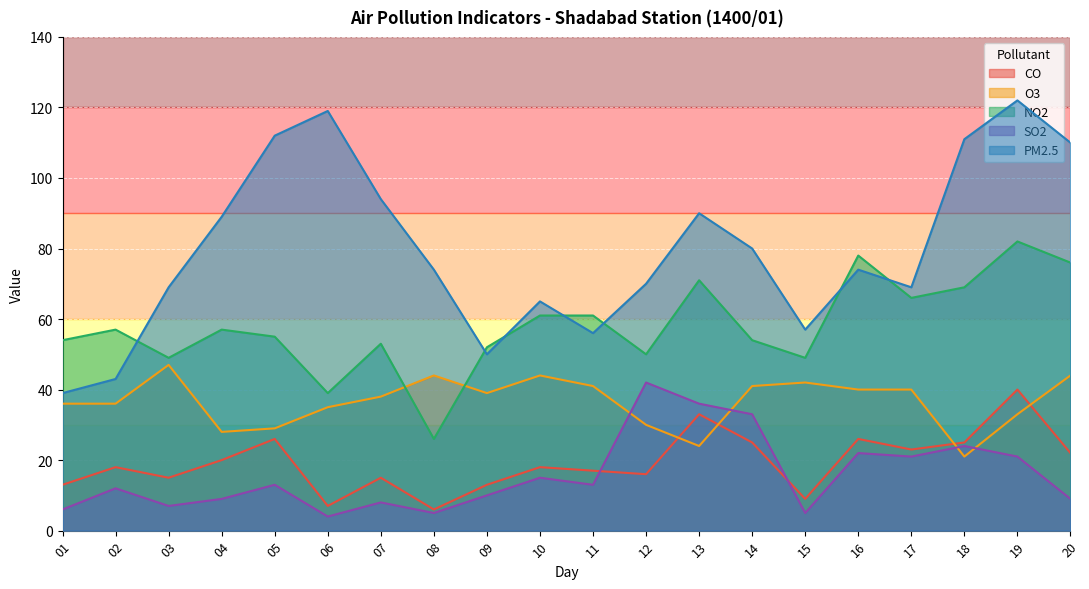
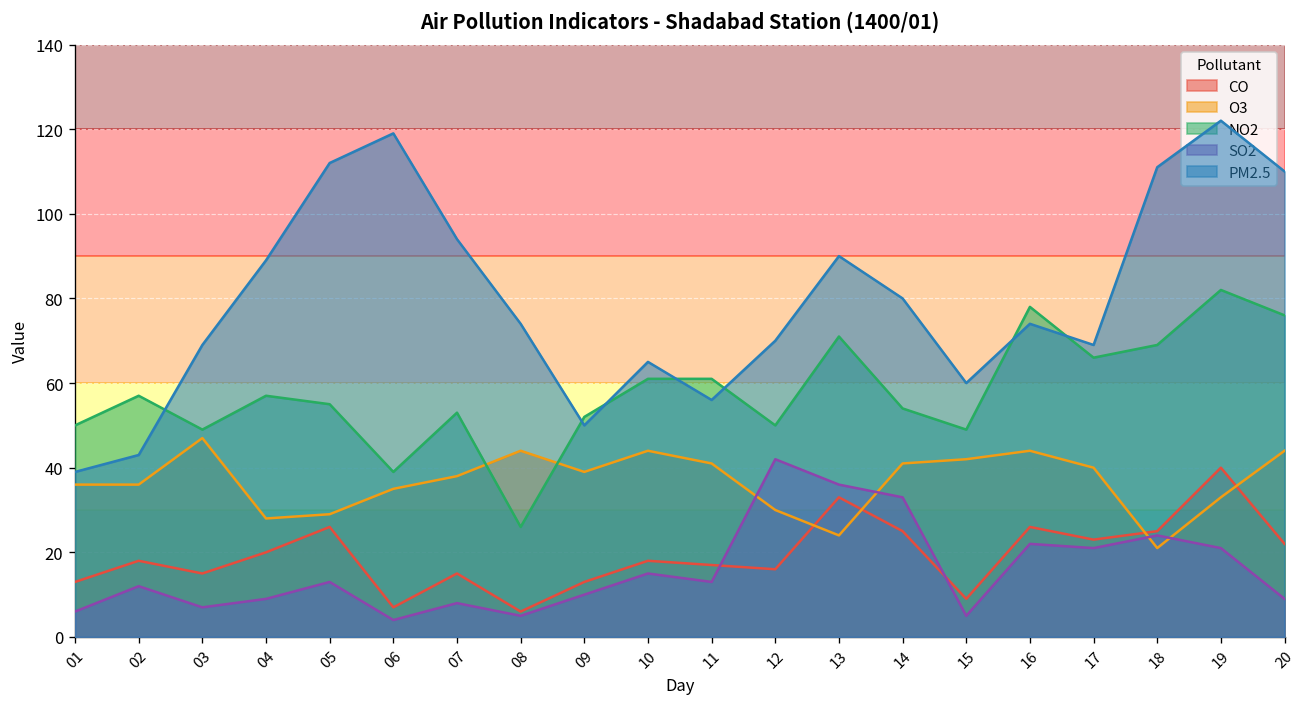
  {
    "CO": {
      "01": 13,
      "02": 18,
      "03": 15,
      "04": 20,
      "05": 26,
      "06": 7,
      "07": 15,
      "08": 6,
      "09": 13,
      "10": 18,
      "11": 17,
      "12": 16,
      "13": 33,
      "14": 25,
      "15": 9,
      "16": 26,
      "17": 23,
      "18": 25,
      "19": 40,
      "20": 22
    },
    "O3": {
      "01": 36,
      "02": 36,
      "03": 47,
      "04": 28,
      "05": 29,
      "06": 35,
      "07": 38,
      "08": 44,
      "09": 39,
      "10": 44,
      "11": 41,
      "12": 30,
      "13": 24,
      "14": 41,
      "15": 42,
-     "16": 40,
+     "16": 44,
      "17": 40,
      "18": 21,
      "19": 33,
      "20": 44
    },
    "NO2": {
-     "01": 54,
+     "01": 50,
      "02": 57,
      "03": 49,
      "04": 57,
      "05": 55,
      "06": 39,
      "07": 53,
      "08": 26,
      "09": 52,
      "10": 61,
      "11": 61,
      "12": 50,
      "13": 71,
      "14": 54,
      "15": 49,
      "16": 78,
      "17": 66,
      "18": 69,
      "19": 82,
      "20": 76
    },
    "SO2": {
      "01": 6,
      "02": 12,
      "03": 7,
      "04": 9,
      "05": 13,
      "06": 4,
      "07": 8,
      "08": 5,
      "09": 10,
      "10": 15,
      "11": 13,
      "12": 42,
      "13": 36,
      "14": 33,
      "15": 5,
      "16": 22,
      "17": 21,
      "18": 24,
      "19": 21,
      "20": 9
    },
    "PM2.5": {
      "01": 39,
      "02": 43,
      "03": 69,
      "04": 89,
      "05": 112,
      "06": 119,
      "07": 94,
      "08": 74,
      "09": 50,
      "10": 65,
      "11": 56,
      "12": 70,
      "13": 90,
      "14": 80,
-     "15": 57,
+     "15": 60,
      "16": 74,
      "17": 69,
      "18": 111,
      "20": 110
    }
  }
